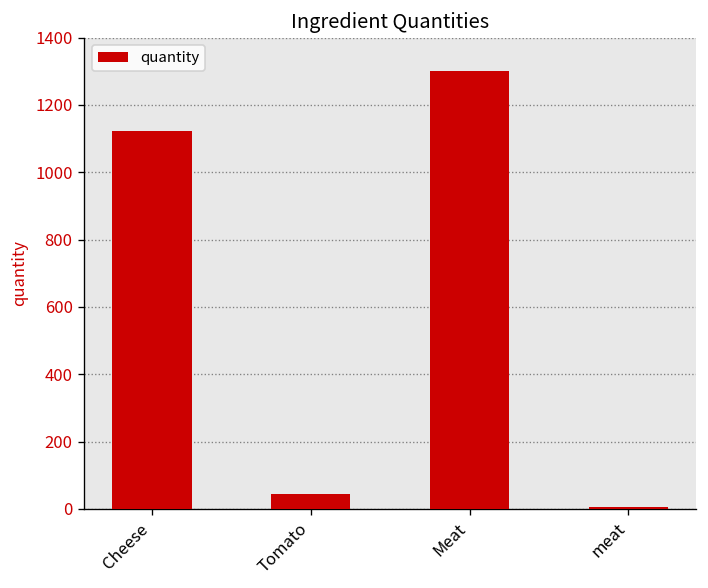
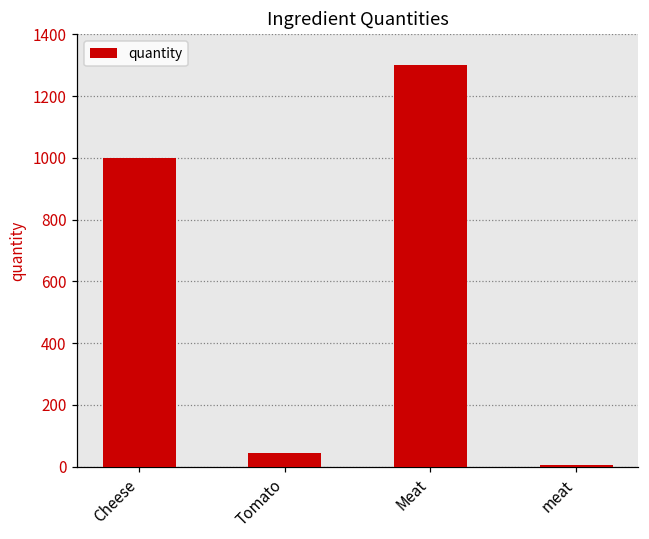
  {
-   "Cheese": 1120,
+   "Cheese": 1000,
    "Tomato": 40,
    "Meat": 1300
  }
